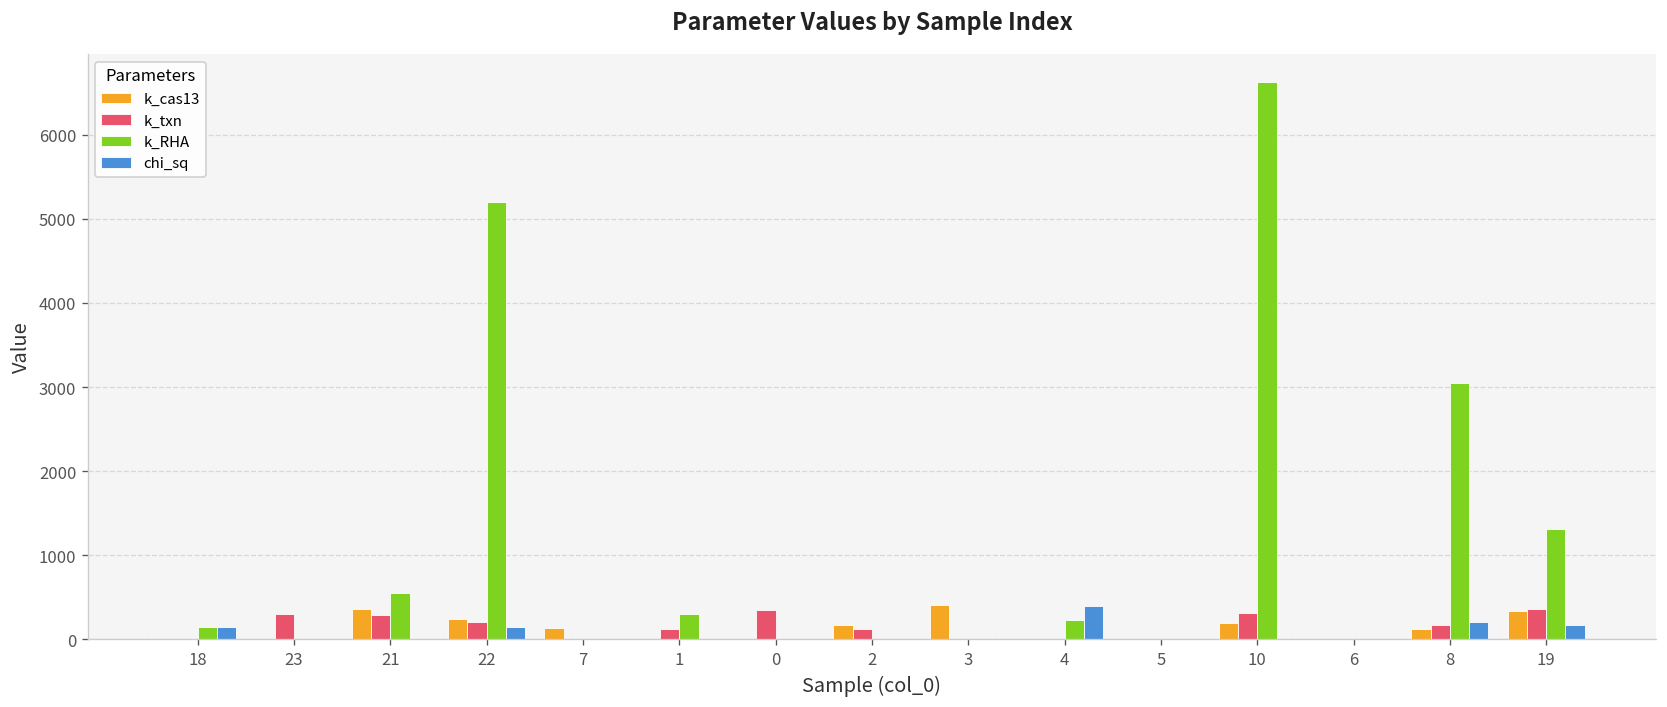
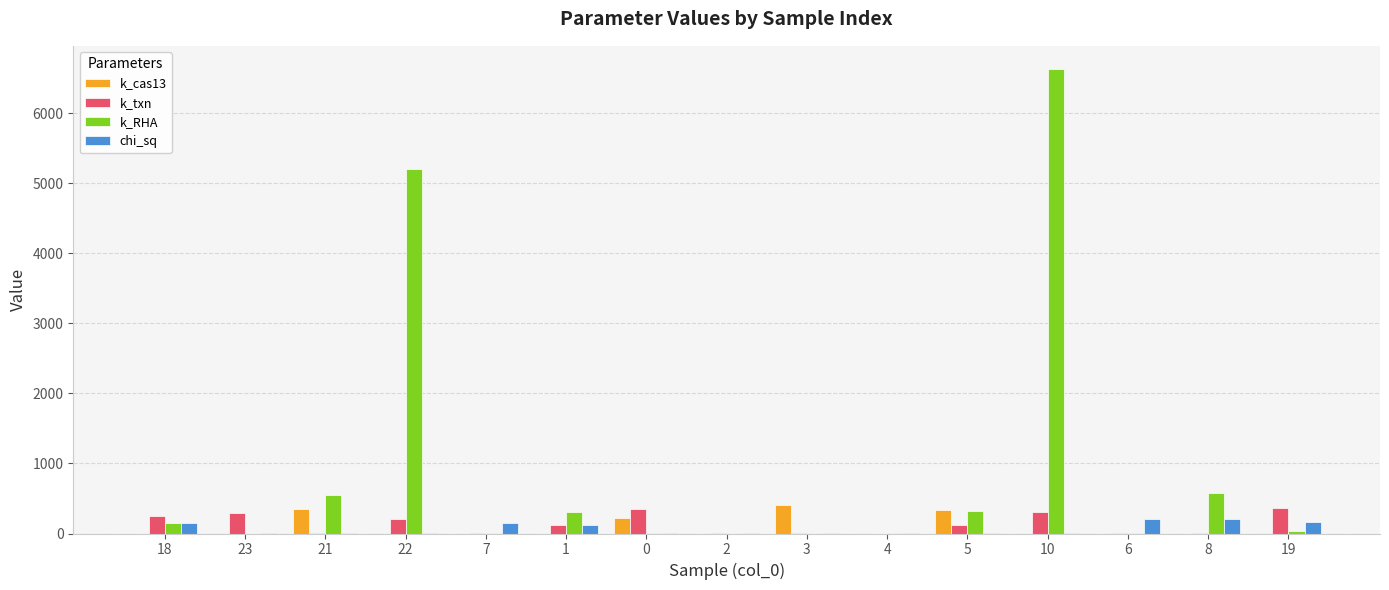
  {
    "k_cas13": {
      "21": 400,
-     "22": 200,
-     "7": 100,
-     "0": 0,
-     "2": 200,
+     "22": 0,
+     "7": 0,
+     "0": 200,
+     "2": 0,
      "3": 400,
-     "5": 0,
-     "10": 200,
-     "8": 100,
-     "19": 300
+     "5": 300,
+     "10": 0,
+     "8": 0,
+     "19": 0
    },
    "k_txn": {
-     "18": 0,
+     "18": 300,
      "23": 300,
-     "21": 300,
+     "21": 0,
      "22": 200,
      "1": 100,
      "0": 300,
-     "2": 100,
-     "5": 0,
+     "2": 0,
+     "5": 100,
      "10": 300,
-     "8": 200,
+     "8": 0,
      "19": 400
    },
    "k_RHA": {
      "18": 100,
      "21": 500,
      "22": 5200,
      "1": 300,
-     "4": 200,
-     "5": 0,
+     "4": 0,
+     "5": 300,
      "10": 6600,
-     "8": 3000,
-     "19": 1300
+     "8": 600,
+     "19": 0
    },
    "chi_sq": {
      "18": 100,
-     "22": 100,
-     "7": 0,
-     "1": 0,
-     "4": 400,
-     "6": 0,
+     "22": 0,
+     "7": 100,
+     "1": 100,
+     "4": 0,
+     "6": 200,
      "8": 200,
      "19": 200
    }
  }
